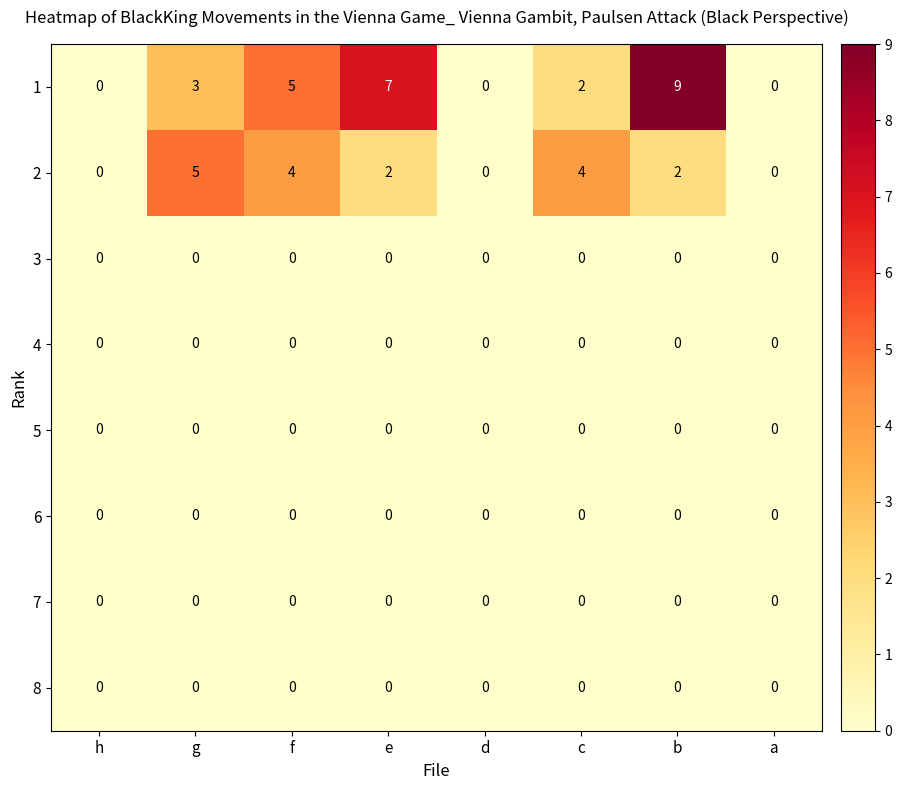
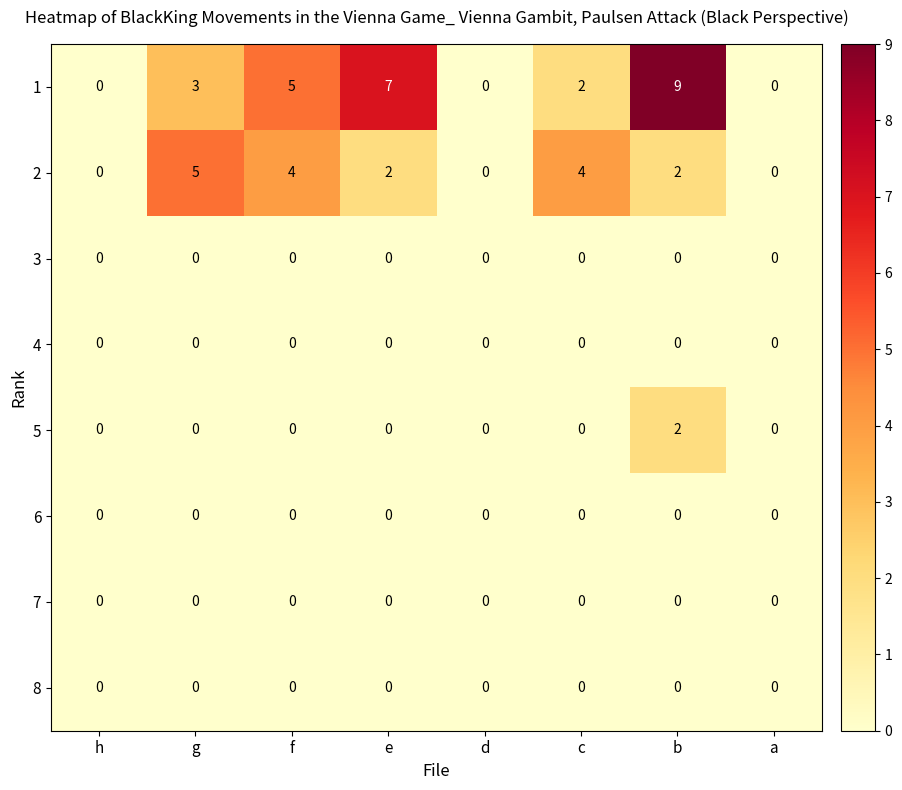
  {
    "1": {
      "h": 0,
      "g": 3,
      "f": 5,
      "e": 7,
      "d": 0,
      "c": 2,
      "b": 9,
      "a": 0
    },
    "2": {
      "h": 0,
      "g": 5,
      "f": 4,
      "e": 2,
      "d": 0,
      "c": 4,
      "b": 2,
      "a": 0
    },
    "3": {
      "h": 0,
      "g": 0,
      "f": 0,
      "e": 0,
      "d": 0,
      "c": 0,
      "b": 0,
      "a": 0
    },
    "4": {
      "h": 0,
      "g": 0,
      "f": 0,
      "e": 0,
      "d": 0,
      "c": 0,
      "b": 0,
      "a": 0
    },
    "5": {
      "h": 0,
      "g": 0,
      "f": 0,
      "e": 0,
      "d": 0,
      "c": 0,
-     "b": 0,
+     "b": 2,
      "a": 0
    },
    "6": {
      "h": 0,
      "g": 0,
      "f": 0,
      "e": 0,
      "d": 0,
      "c": 0,
      "b": 0,
      "a": 0
    },
    "7": {
      "h": 0,
      "g": 0,
      "f": 0,
      "e": 0,
      "d": 0,
      "c": 0,
      "b": 0,
      "a": 0
    },
    "8": {
      "h": 0,
      "g": 0,
      "f": 0,
      "e": 0,
      "d": 0,
      "c": 0,
      "b": 0,
      "a": 0
    }
  }
